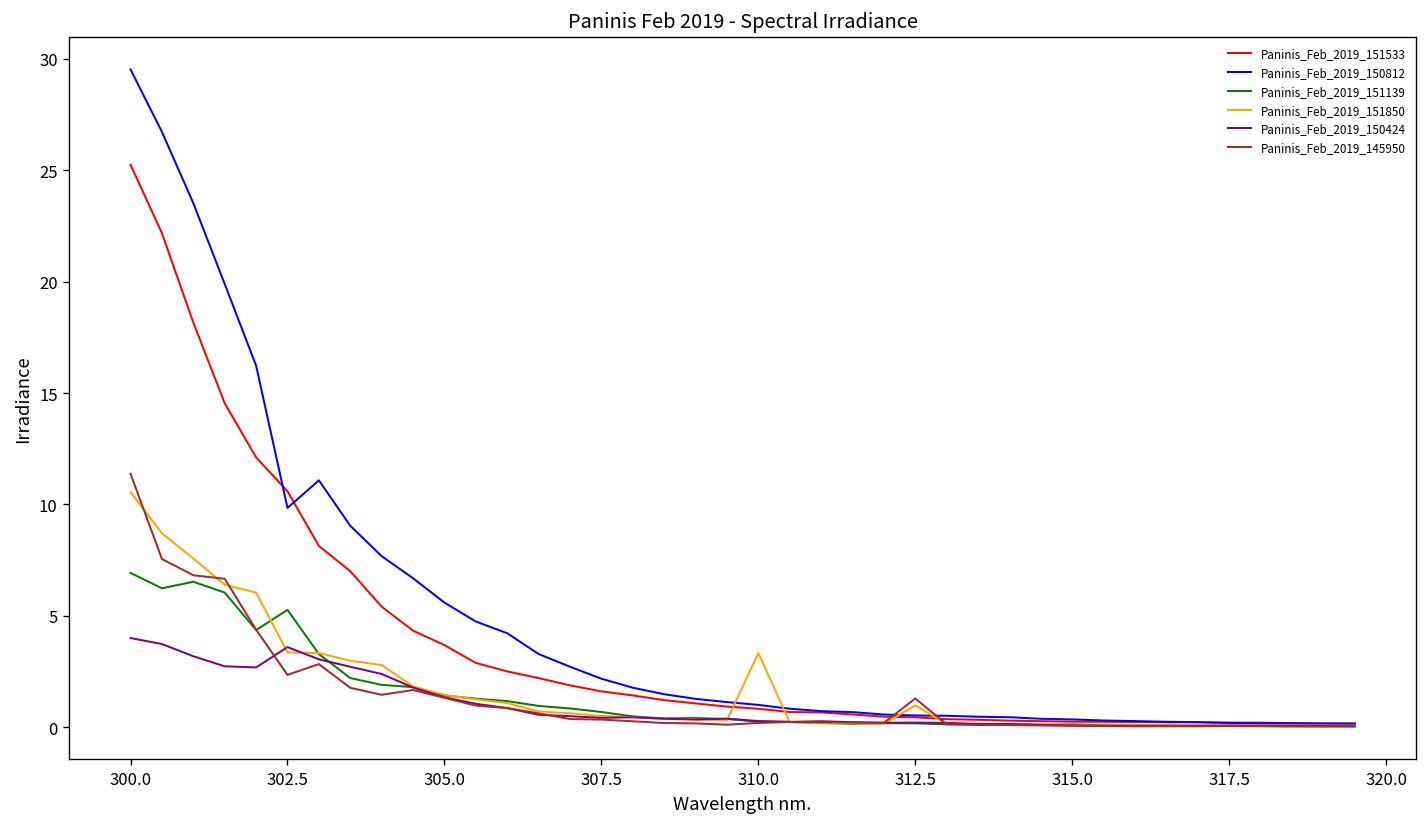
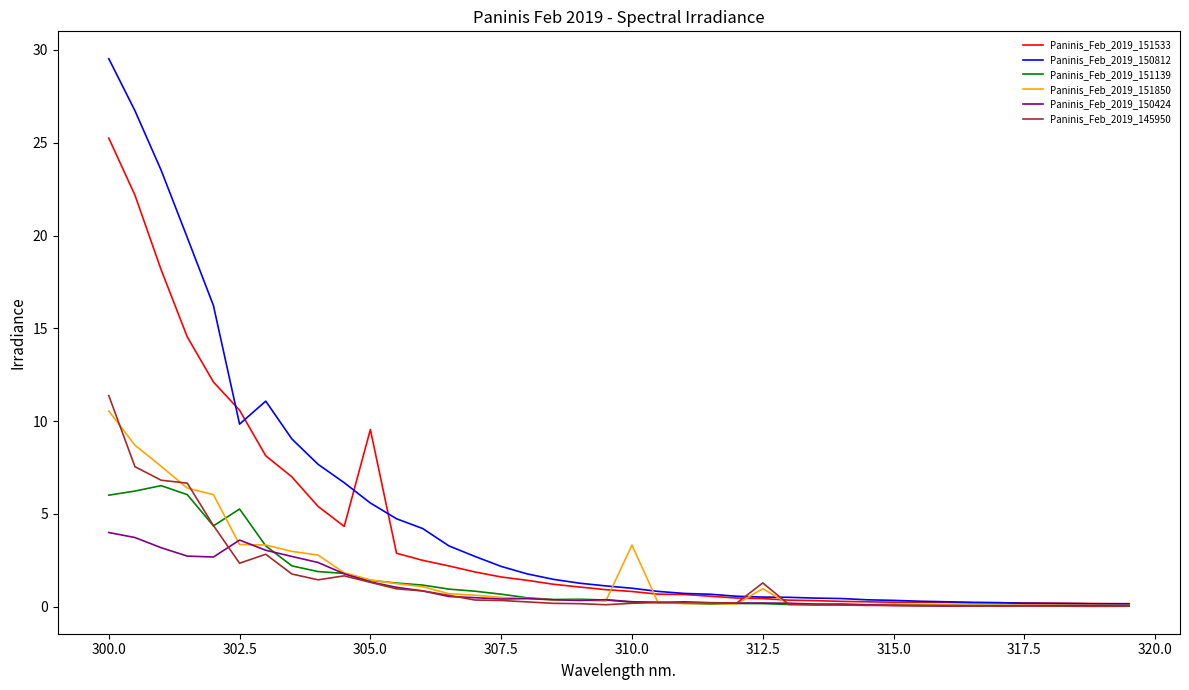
  {
    "Paninis_Feb_2019_151533": {
      "300.0": 25.3,
      "302.5": 10.6,
-     "305.0": 3.7,
+     "305.0": 9.5,
      "307.5": 1.6,
      "310.0": 0.8
    },
    "Paninis_Feb_2019_150812": {
      "300.0": 29.5,
      "302.5": 9.8,
      "305.0": 5.6,
      "307.5": 2.2,
      "310.0": 1.0
    },
    "Paninis_Feb_2019_151139": {
-     "300.0": 6.9,
+     "300.0": 6.0,
      "302.5": 5.3,
      "307.5": 0.7
    },
    "Paninis_Feb_2019_151850": {
      "300.0": 10.5,
      "302.5": 3.4,
      "310.0": 3.3,
      "312.5": 1.0
    },
    "Paninis_Feb_2019_150424": {
      "300.0": 4.0,
      "302.5": 3.6
    },
    "Paninis_Feb_2019_145950": {
      "300.0": 11.4,
      "302.5": 2.3,
      "312.5": 1.3
    }
  }
